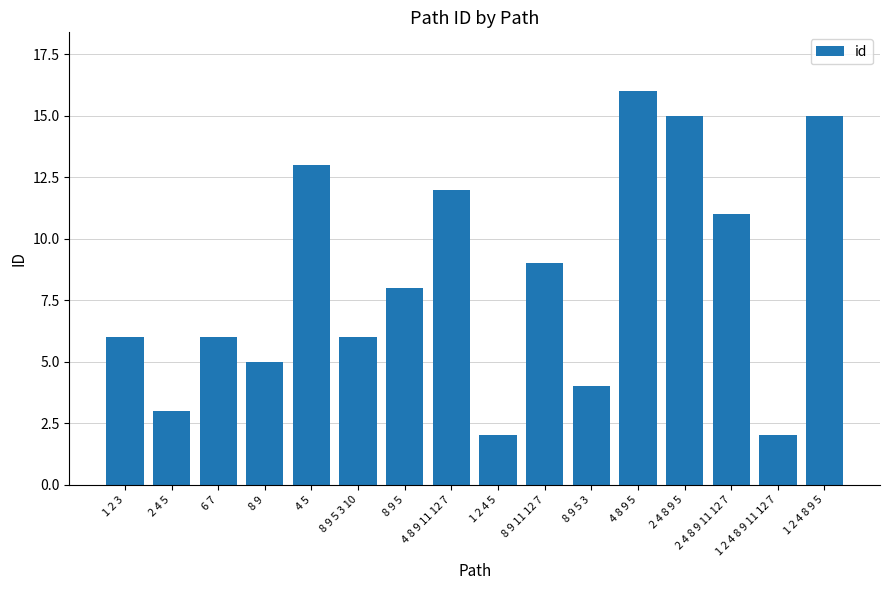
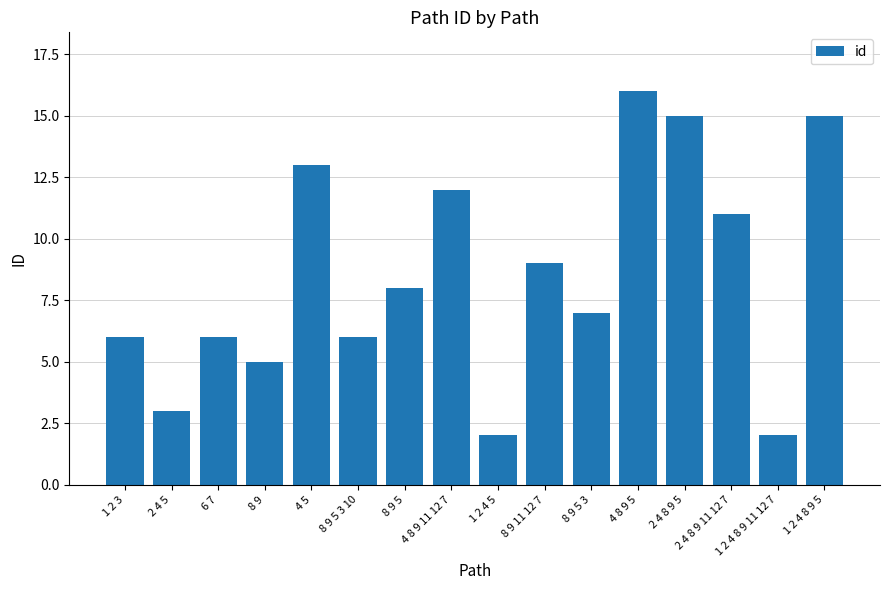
  {
    "1 2 3": 6,
    "2 4 5": 3,
    "6 7": 6,
    "8 9": 5,
    "4 5": 13,
    "8 9 5 3 10": 6,
    "8 9 5": 8,
    "4 8 9 11 12 7": 12,
    "1 2 4 5": 2,
    "8 9 11 12 7": 9,
-   "8 9 5 3": 4,
+   "8 9 5 3": 7,
    "4 8 9 5": 16,
    "2 4 8 9 5": 15,
    "2 4 8 9 11 12 7": 11,
    "1 2 4 8 9 11 12 7": 2,
    "1 2 4 8 9 5": 15
  }
